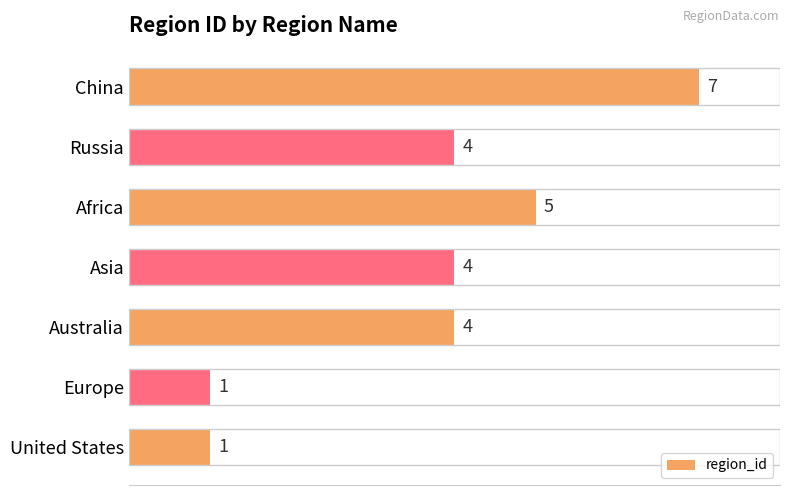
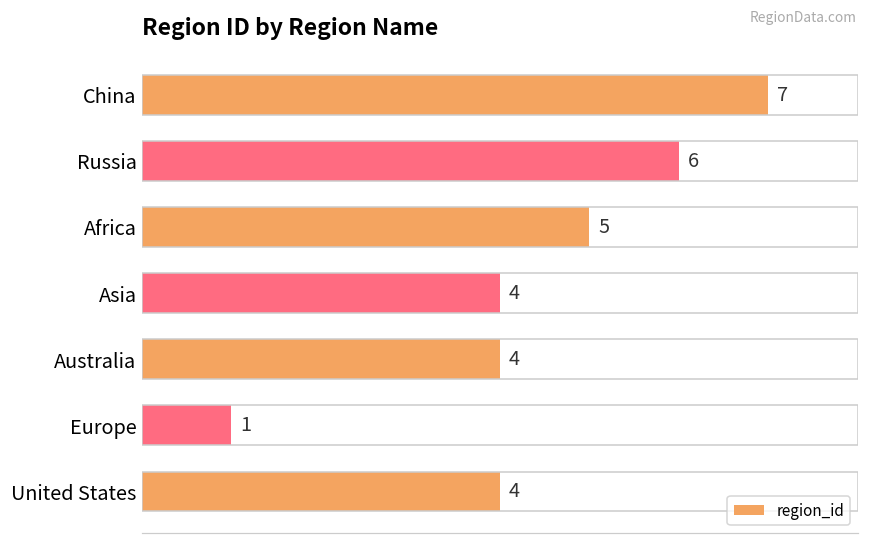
  {
    "China": 7,
-   "Russia": 4,
+   "Russia": 6,
    "Africa": 5,
    "Asia": 4,
    "Australia": 4,
    "Europe": 1,
-   "United States": 1
+   "United States": 4
  }
